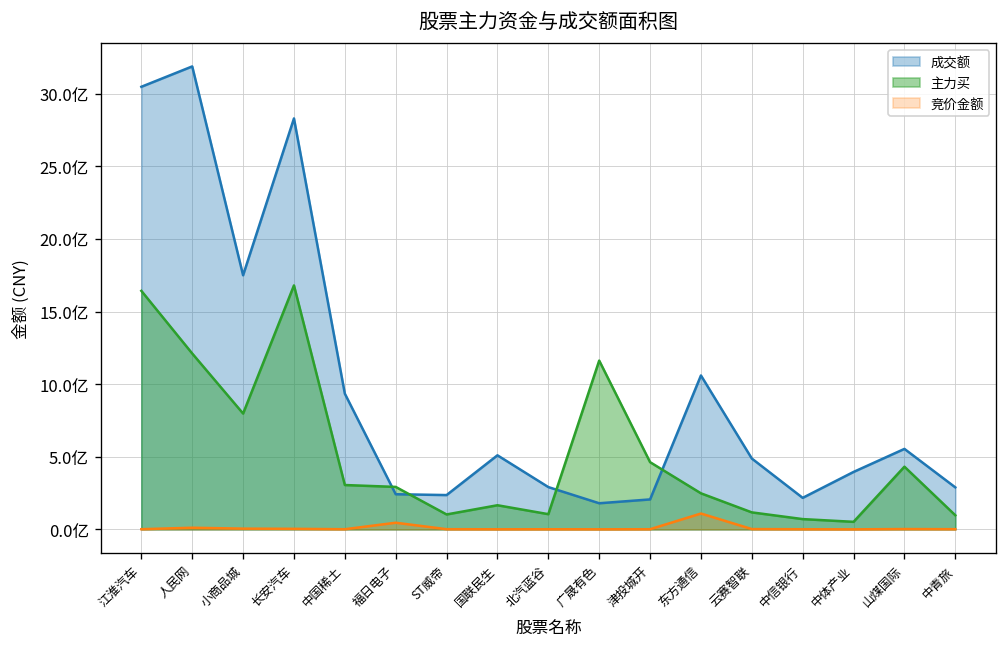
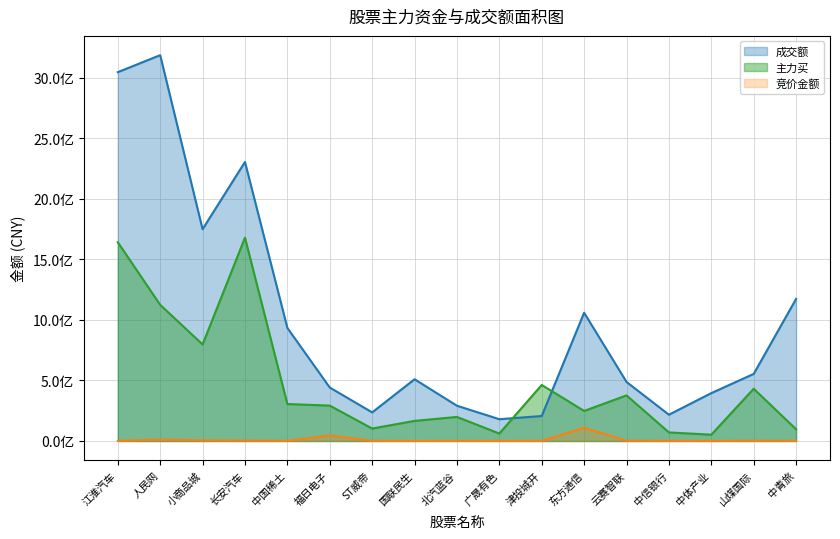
  {
    "成交额": {
      "江淮汽车": "30.5亿",
      "人民网": "31.9亿",
      "小商品城": "17.5亿",
-     "长安汽车": "28.3亿",
+     "长安汽车": "23.1亿",
      "中国稀土": "9.3亿",
-     "福日电子": "2.4亿",
+     "福日电子": "4.4亿",
      "ST威帝": "2.4亿",
      "国联民生": "5.1亿",
      "北汽蓝谷": "2.9亿",
      "广晟有色": "1.8亿",
      "津投城开": "2.1亿",
      "东方通信": "10.6亿",
      "云赛智联": "4.9亿",
      "中信银行": "2.2亿",
      "中体产业": "4.0亿",
      "山煤国际": "5.5亿",
-     "中青旅": "2.9亿"
+     "中青旅": "11.7亿"
    },
    "主力买": {
      "江淮汽车": "16.4亿",
-     "人民网": "12.1亿",
+     "人民网": "11.3亿",
      "小商品城": "8.0亿",
      "长安汽车": "16.8亿",
      "中国稀土": "3.1亿",
      "福日电子": "2.9亿",
      "ST威帝": "1.0亿",
      "国联民生": "1.7亿",
-     "北汽蓝谷": "1.0亿",
-     "广晟有色": "11.6亿",
+     "北汽蓝谷": "2.0亿",
+     "广晟有色": "0.6亿",
      "津投城开": "4.6亿",
      "东方通信": "2.5亿",
-     "云赛智联": "1.2亿",
+     "云赛智联": "3.8亿",
      "中信银行": "0.7亿",
      "中体产业": "0.5亿",
      "山煤国际": "4.3亿",
      "中青旅": "1.0亿"
    },
    "竞价金额": {
      "江淮汽车": "0.0亿",
      "人民网": "0.1亿",
      "小商品城": "0.1亿",
      "长安汽车": "0.0亿",
      "中国稀土": "0.0亿",
      "福日电子": "0.5亿",
      "ST威帝": "0.0亿",
      "国联民生": "0.0亿",
      "北汽蓝谷": "0.0亿",
      "广晟有色": "0.0亿",
      "津投城开": "0.0亿",
      "东方通信": "1.1亿",
      "云赛智联": "0.0亿",
      "中信银行": "0.0亿",
      "中体产业": "0.0亿",
      "山煤国际": "0.0亿",
      "中青旅": "0.0亿"
    }
  }
